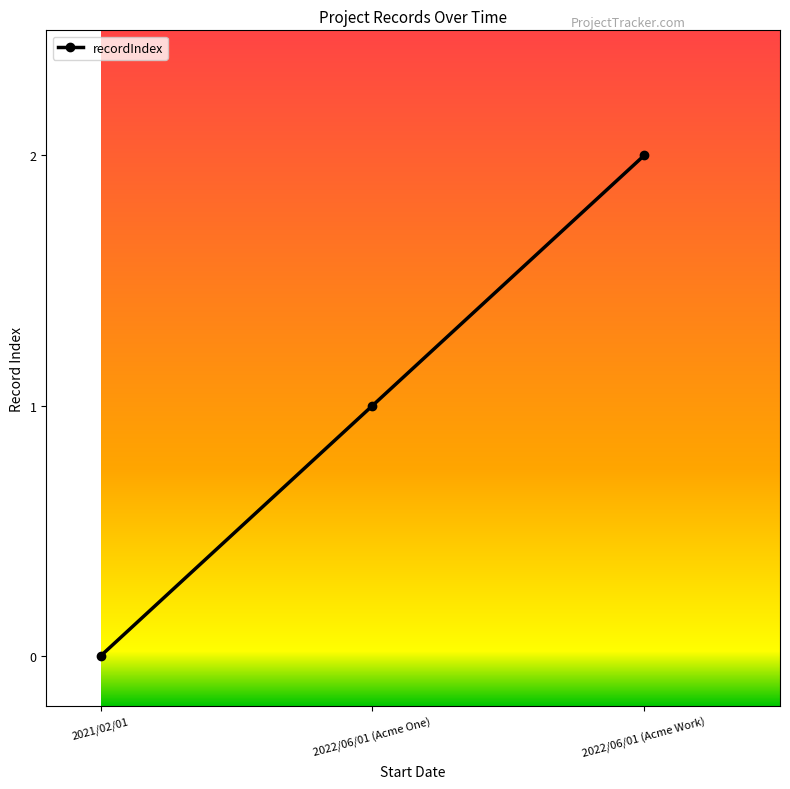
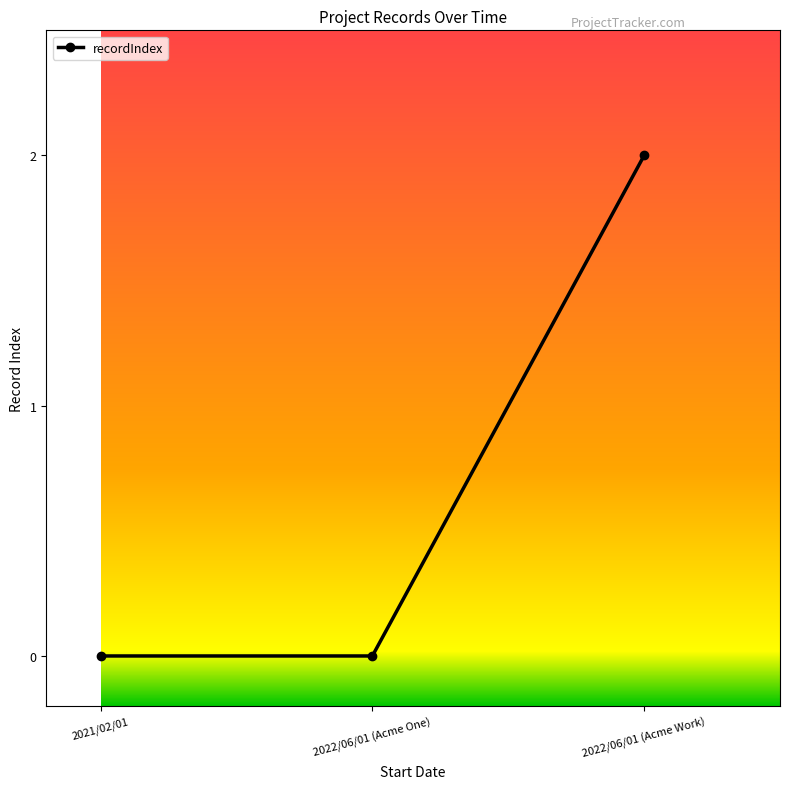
  {
    "2021/02/01": 0,
-   "2022/06/01 (Acme One)": 1,
+   "2022/06/01 (Acme One)": 0,
    "2022/06/01 (Acme Work)": 2
  }
